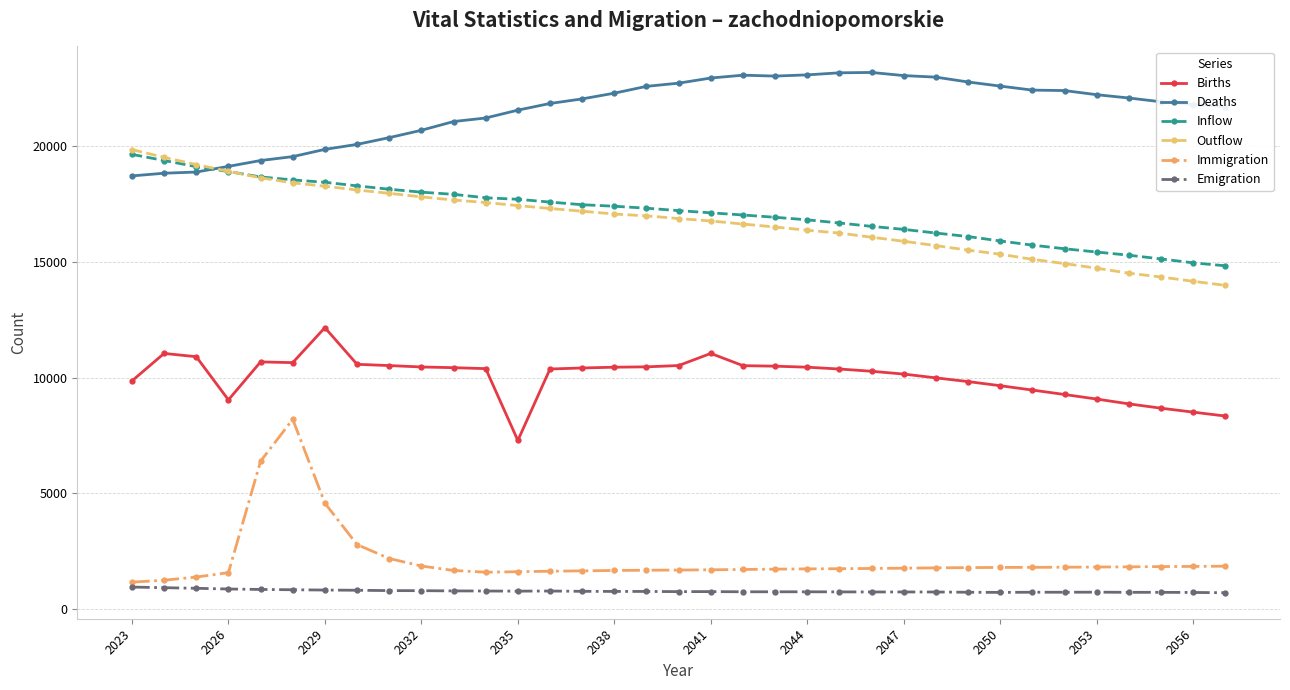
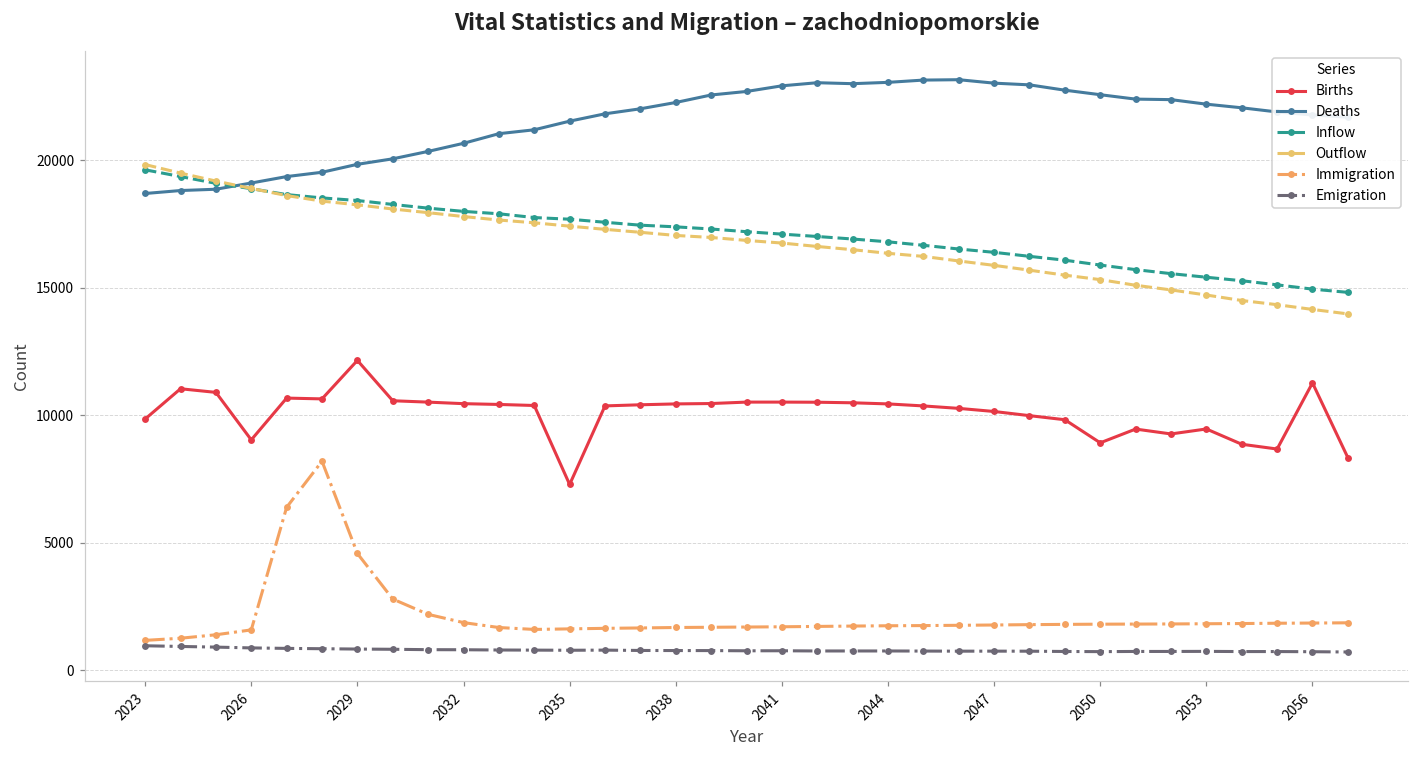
  {
    "Births": {
      "2023": 9900,
      "2026": 9000,
      "2029": 12200,
      "2032": 10500,
      "2035": 7300,
      "2038": 10400,
-     "2041": 11000,
+     "2041": 10500,
      "2044": 10400,
      "2047": 10100,
-     "2050": 9600,
-     "2053": 9100,
-     "2056": 8500
+     "2050": 8900,
+     "2053": 9500,
+     "2056": 11300
    }
  }
